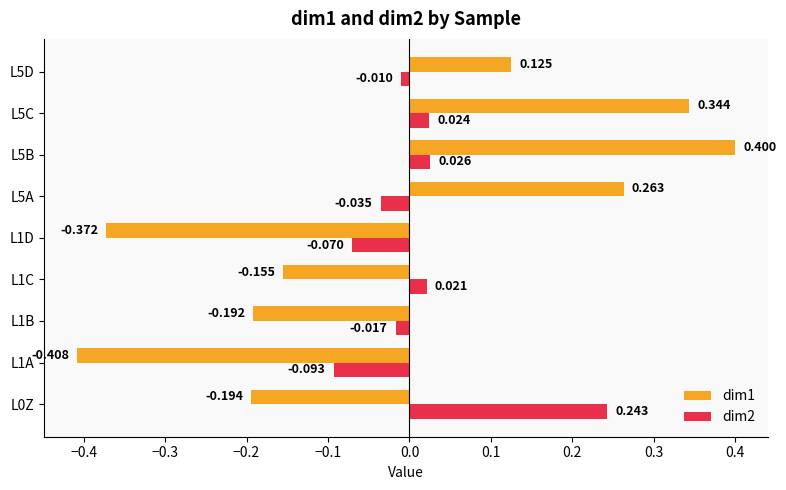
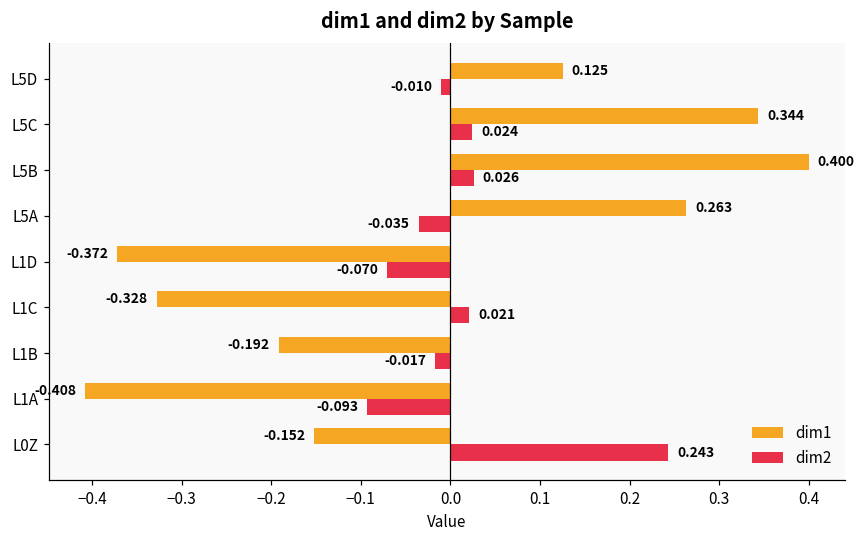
  {
    "dim1": {
      "L5D": 0.125,
      "L5C": 0.344,
      "L5B": 0.400,
      "L5A": 0.263,
      "L1D": -0.372,
-     "L1C": -0.155,
+     "L1C": -0.328,
      "L1B": -0.192,
      "L1A": -0.408,
-     "L0Z": -0.194
+     "L0Z": -0.152
    },
    "dim2": {
      "L5D": -0.010,
      "L5C": 0.024,
      "L5B": 0.026,
      "L5A": -0.035,
      "L1D": -0.070,
      "L1C": 0.021,
      "L1B": -0.017,
      "L1A": -0.093,
      "L0Z": 0.243
    }
  }
